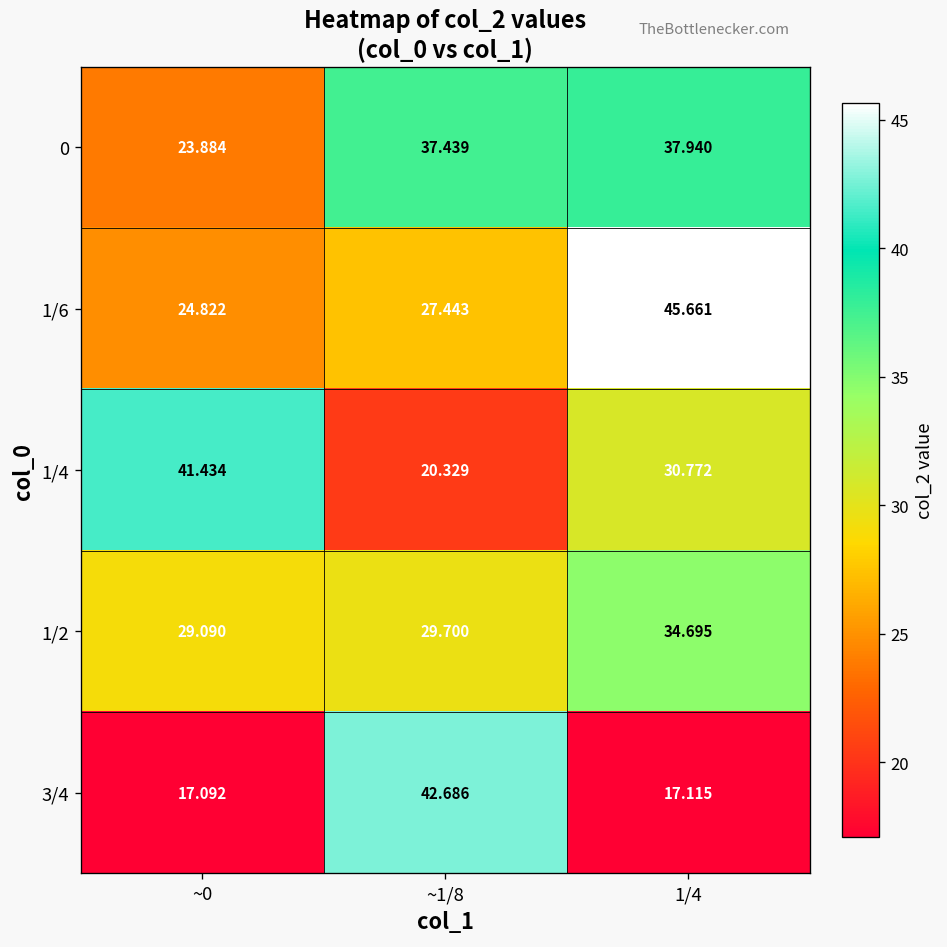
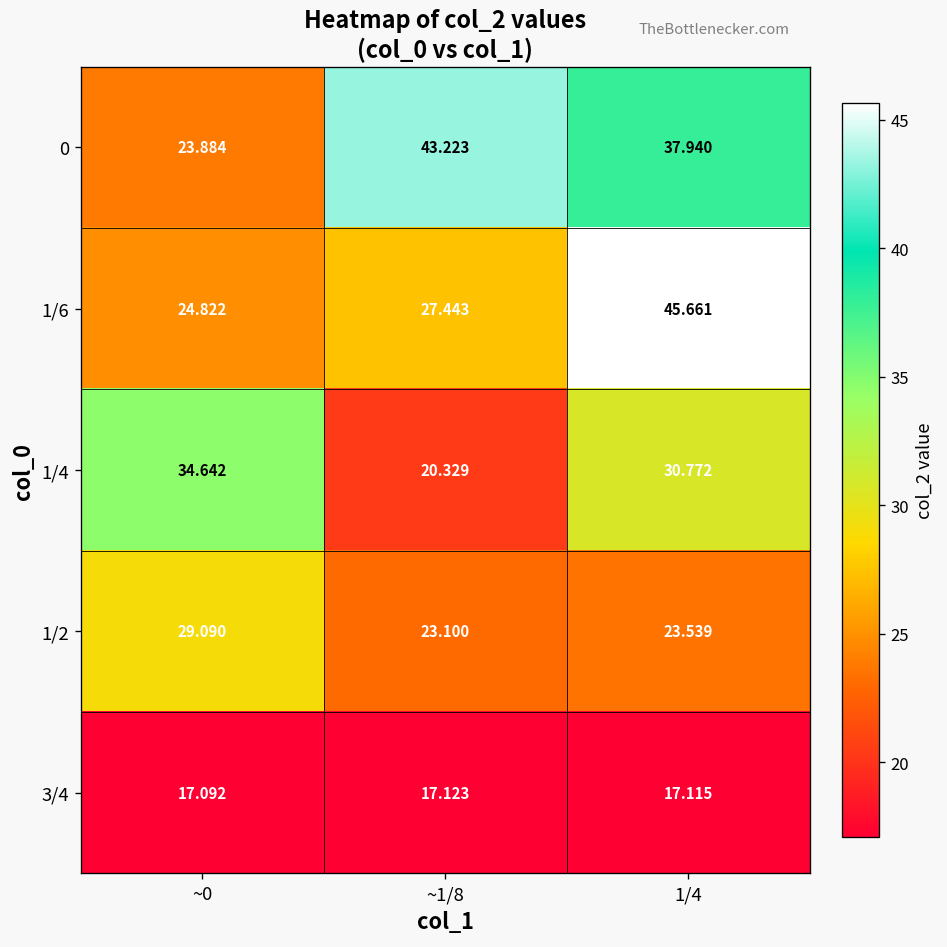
  {
    "0": {
      "~0": 23.884,
-     "~1/8": 37.439,
+     "~1/8": 43.223,
      "1/4": 37.940
    },
    "1/6": {
      "~0": 24.822,
      "~1/8": 27.443,
      "1/4": 45.661
    },
    "1/4": {
-     "~0": 41.434,
+     "~0": 34.642,
      "~1/8": 20.329,
      "1/4": 30.772
    },
    "1/2": {
      "~0": 29.090,
-     "~1/8": 29.700,
-     "1/4": 34.695
+     "~1/8": 23.100,
+     "1/4": 23.539
    },
    "3/4": {
      "~0": 17.092,
-     "~1/8": 42.686,
+     "~1/8": 17.123,
      "1/4": 17.115
    }
  }
